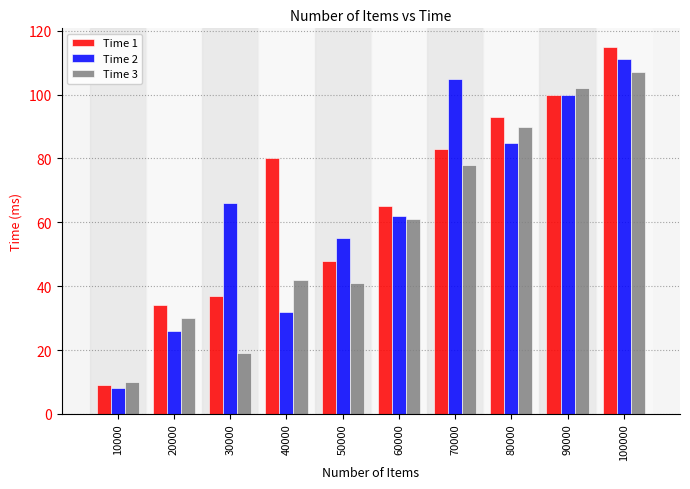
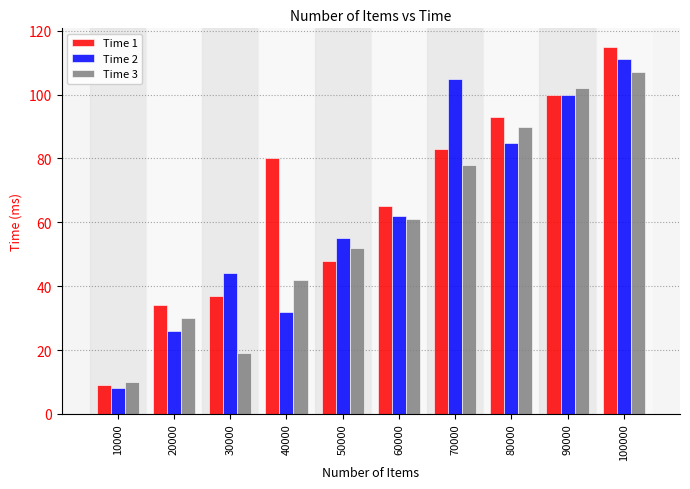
  {
    "Time 1": {
      "10000": 9,
      "20000": 34,
      "30000": 37,
      "40000": 80,
      "50000": 48,
      "60000": 65,
      "70000": 83,
      "80000": 93,
      "90000": 100,
      "100000": 115
    },
    "Time 2": {
      "10000": 8,
      "20000": 26,
-     "30000": 66,
+     "30000": 44,
      "40000": 32,
      "50000": 55,
      "60000": 62,
      "70000": 105,
      "80000": 85,
      "90000": 100,
      "100000": 111
    },
    "Time 3": {
      "10000": 10,
      "20000": 30,
      "30000": 19,
      "40000": 42,
-     "50000": 41,
+     "50000": 52,
      "60000": 61,
      "70000": 78,
      "80000": 90,
      "90000": 102,
      "100000": 107
    }
  }
